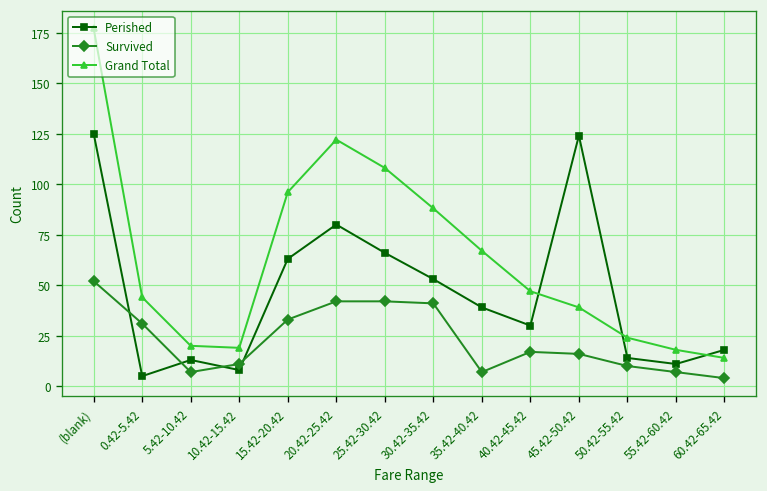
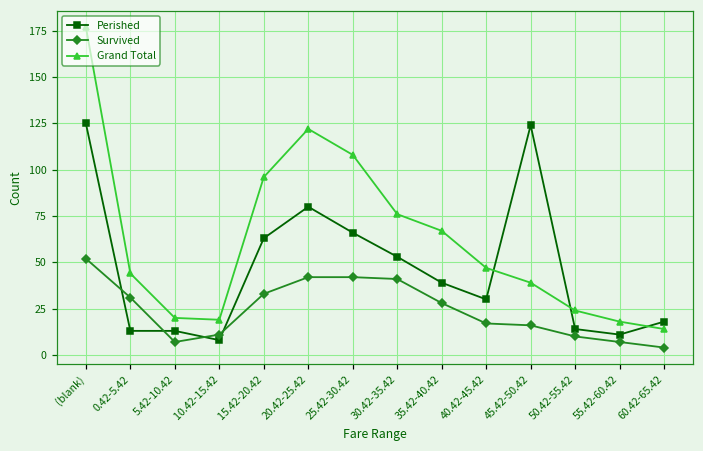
  {
    "Perished": {
      "(blank)": 125,
-     "0.42-5.42": 5,
+     "0.42-5.42": 13,
      "5.42-10.42": 13,
      "10.42-15.42": 8,
      "15.42-20.42": 63,
      "20.42-25.42": 80,
      "25.42-30.42": 66,
      "30.42-35.42": 53,
      "35.42-40.42": 39,
      "40.42-45.42": 30,
      "45.42-50.42": 124,
      "50.42-55.42": 14,
      "55.42-60.42": 11,
      "60.42-65.42": 18
    },
    "Survived": {
      "(blank)": 52,
      "0.42-5.42": 31,
      "5.42-10.42": 7,
      "10.42-15.42": 11,
      "15.42-20.42": 33,
      "20.42-25.42": 42,
      "25.42-30.42": 42,
      "30.42-35.42": 41,
-     "35.42-40.42": 7,
+     "35.42-40.42": 28,
      "40.42-45.42": 17,
      "45.42-50.42": 16,
      "50.42-55.42": 10,
      "55.42-60.42": 7,
      "60.42-65.42": 4
    },
    "Grand Total": {
      "0.42-5.42": 44,
      "5.42-10.42": 20,
      "10.42-15.42": 19,
      "15.42-20.42": 96,
      "20.42-25.42": 122,
      "25.42-30.42": 108,
-     "30.42-35.42": 88,
+     "30.42-35.42": 76,
      "35.42-40.42": 67,
      "40.42-45.42": 47,
      "45.42-50.42": 39,
      "50.42-55.42": 24,
      "55.42-60.42": 18,
      "60.42-65.42": 14
    }
  }
